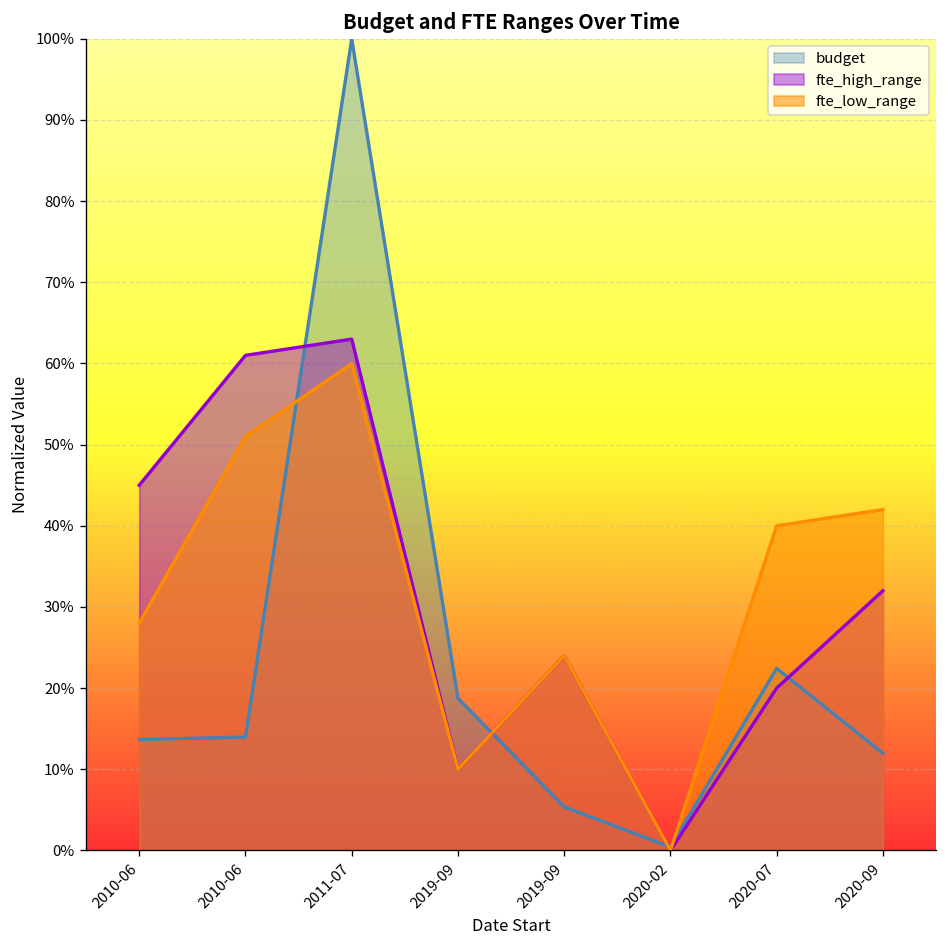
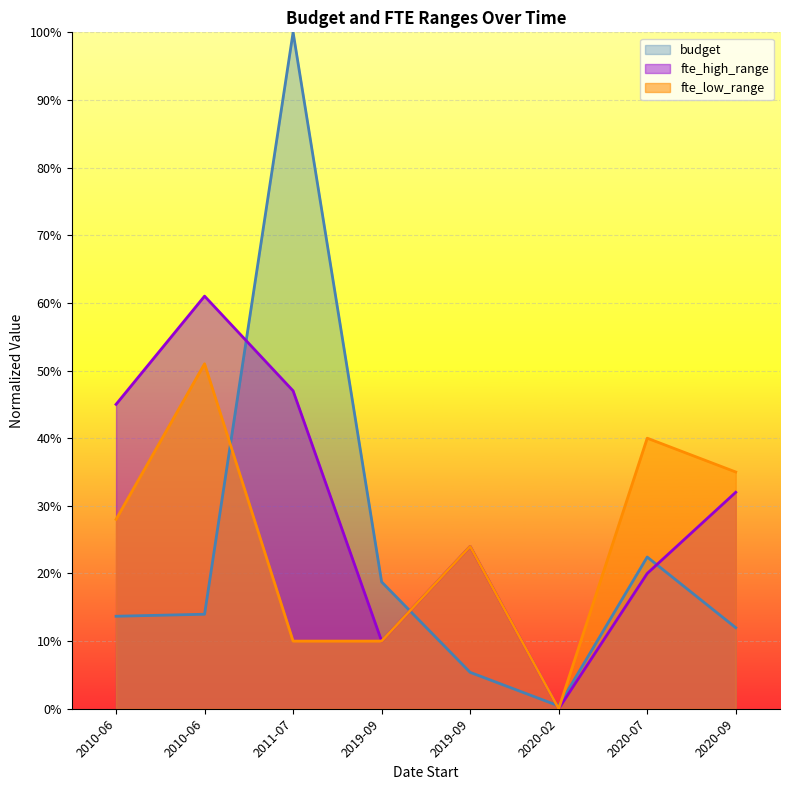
  {
    "budget": {
      "2011-07": "100%",
      "2020-02": "0%",
      "2020-07": "22%",
      "2020-09": "12%"
    },
    "fte_high_range": {
-     "2011-07": "63%",
+     "2011-07": "47%",
      "2020-07": "20%",
      "2020-09": "32%"
    },
    "fte_low_range": {
-     "2011-07": "60%",
+     "2011-07": "10%",
      "2020-07": "40%",
-     "2020-09": "42%"
+     "2020-09": "35%"
    }
  }
